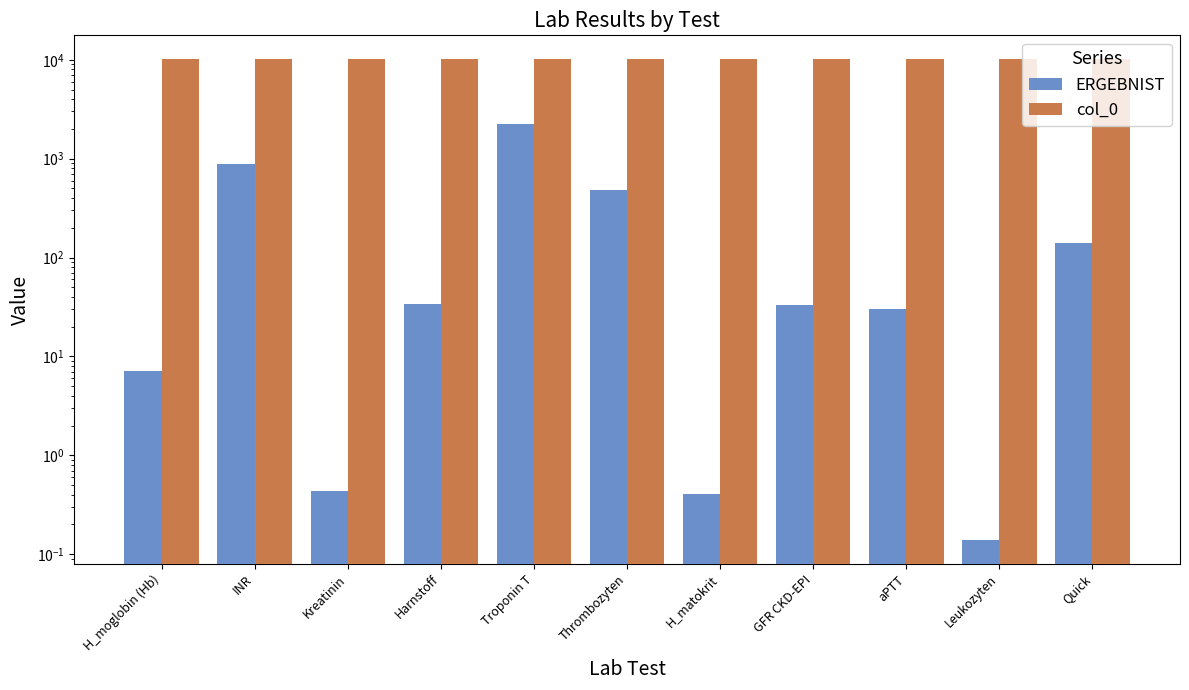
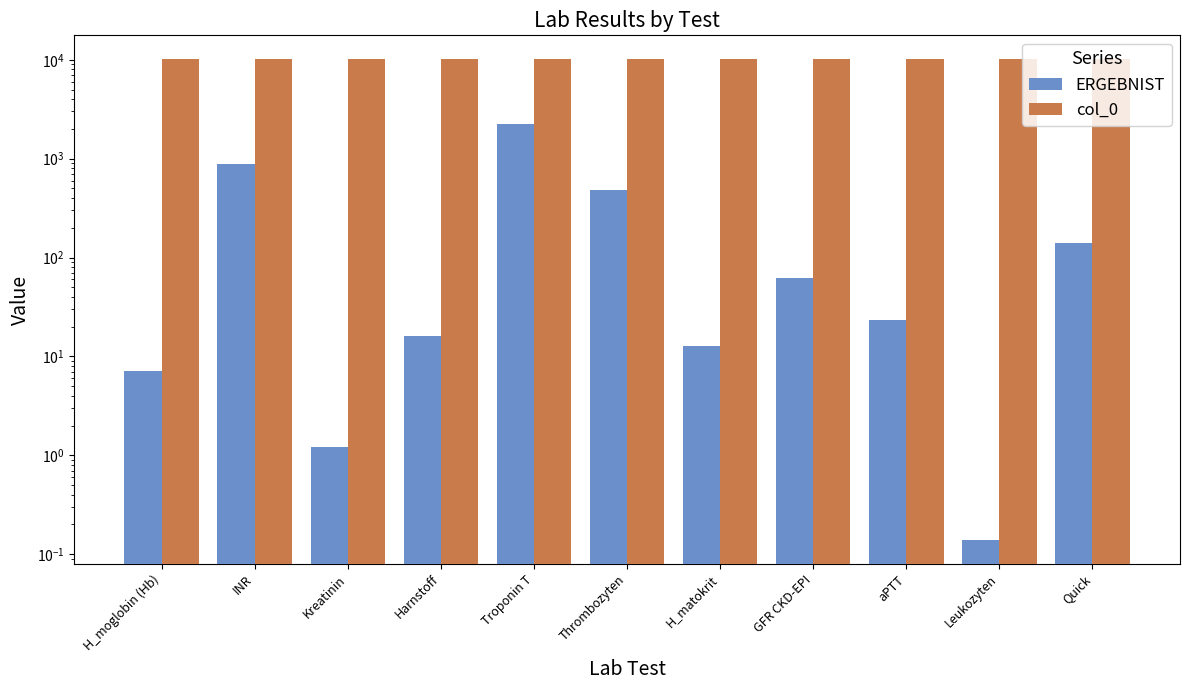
  {
    "ERGEBNIST": {
      "H_moglobin (Hb)": 7,
      "INR": 900,
-     "Kreatinin": 0.4,
-     "Harnstoff": 34,
+     "Kreatinin": 1.2,
+     "Harnstoff": 16,
      "Troponin T": 2200,
      "Thrombozyten": 500,
-     "H_matokrit": 0.41,
-     "GFR CKD-EPI": 33,
-     "aPTT": 30,
+     "H_matokrit": 13,
+     "GFR CKD-EPI": 60,
+     "aPTT": 23,
      "Leukozyten": 0.14,
      "Quick": 140
    },
    "col_0": {
      "H_moglobin (Hb)": 10000,
      "INR": 10000,
      "Kreatinin": 10000,
      "Harnstoff": 10000,
      "Troponin T": 10000,
      "Thrombozyten": 10000,
      "H_matokrit": 10000,
      "GFR CKD-EPI": 10000,
      "aPTT": 10000,
      "Leukozyten": 10000
    }
  }
